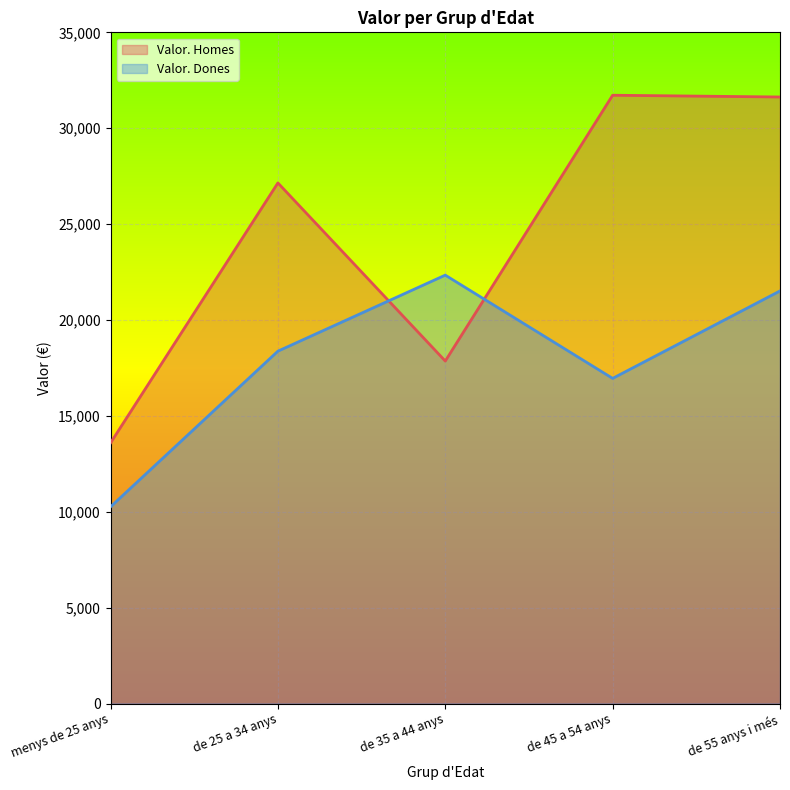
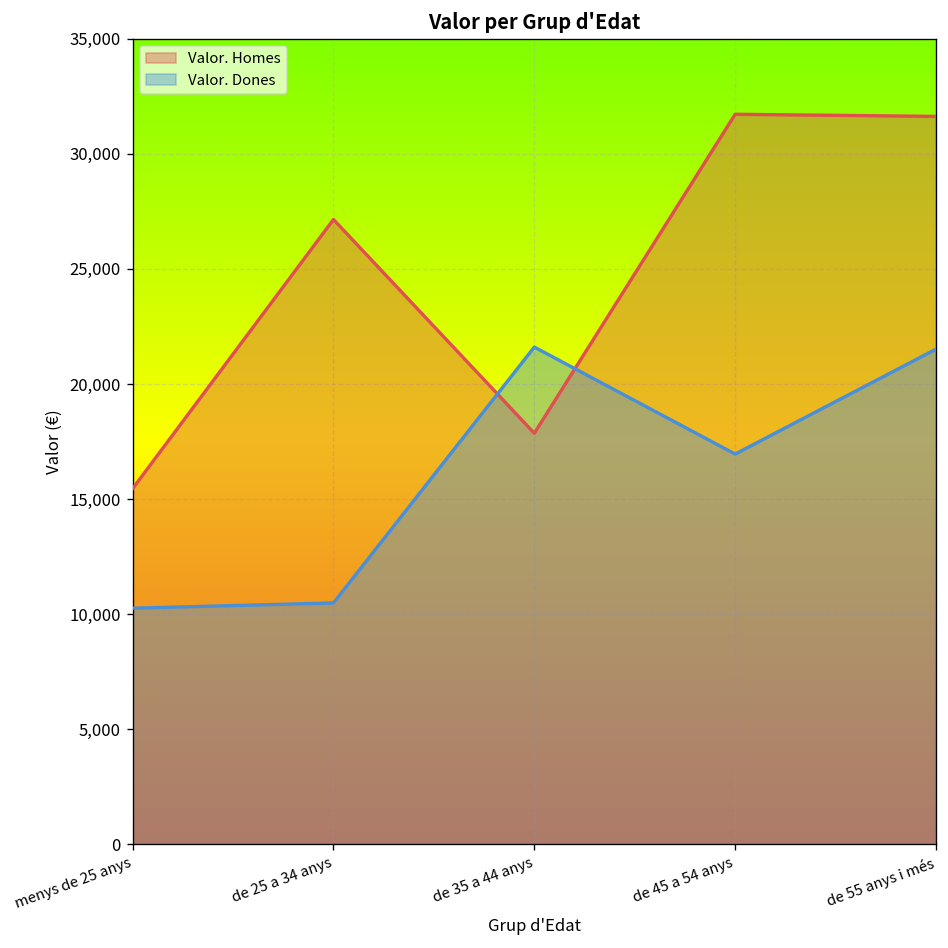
  {
    "Valor. Homes": {
-     "menys de 25 anys": "13,600",
+     "menys de 25 anys": "15,500",
      "de 25 a 34 anys": "27,100",
      "de 35 a 44 anys": "17,900",
      "de 45 a 54 anys": "31,700",
      "de 55 anys i més": "31,600"
    },
    "Valor. Dones": {
      "menys de 25 anys": "10,300",
-     "de 25 a 34 anys": "18,400",
-     "de 35 a 44 anys": "22,300",
+     "de 25 a 34 anys": "10,500",
+     "de 35 a 44 anys": "21,600",
      "de 45 a 54 anys": "17,000",
      "de 55 anys i més": "21,500"
    }
  }
